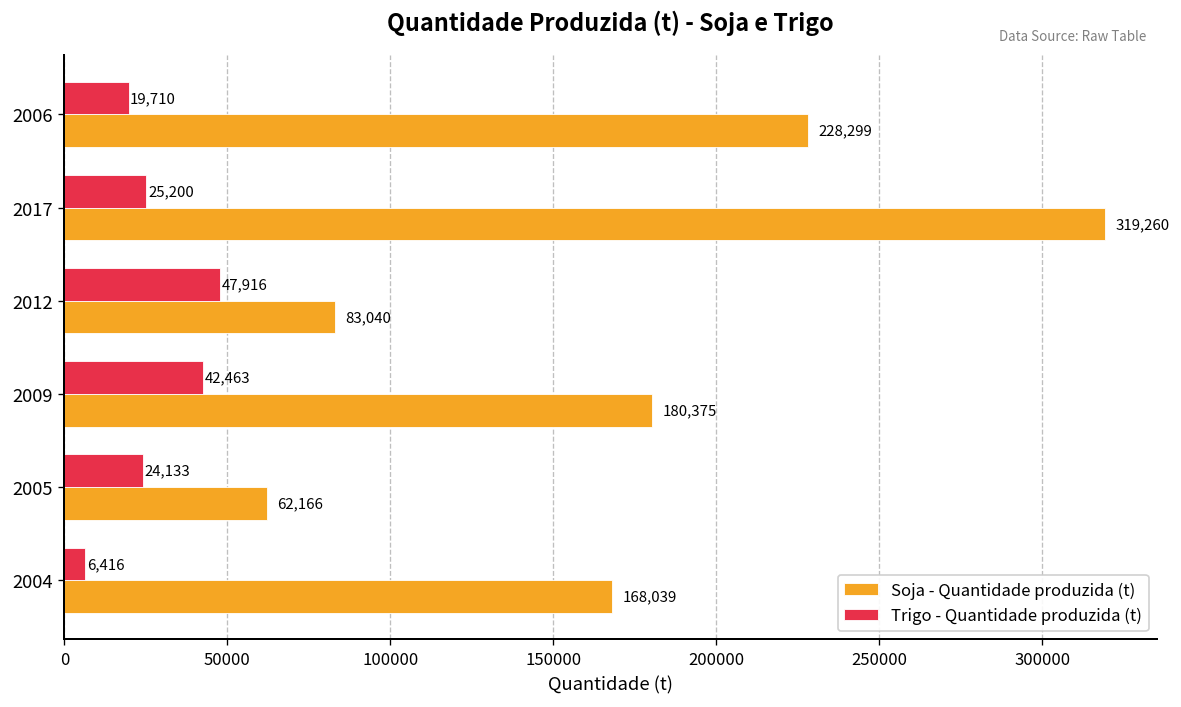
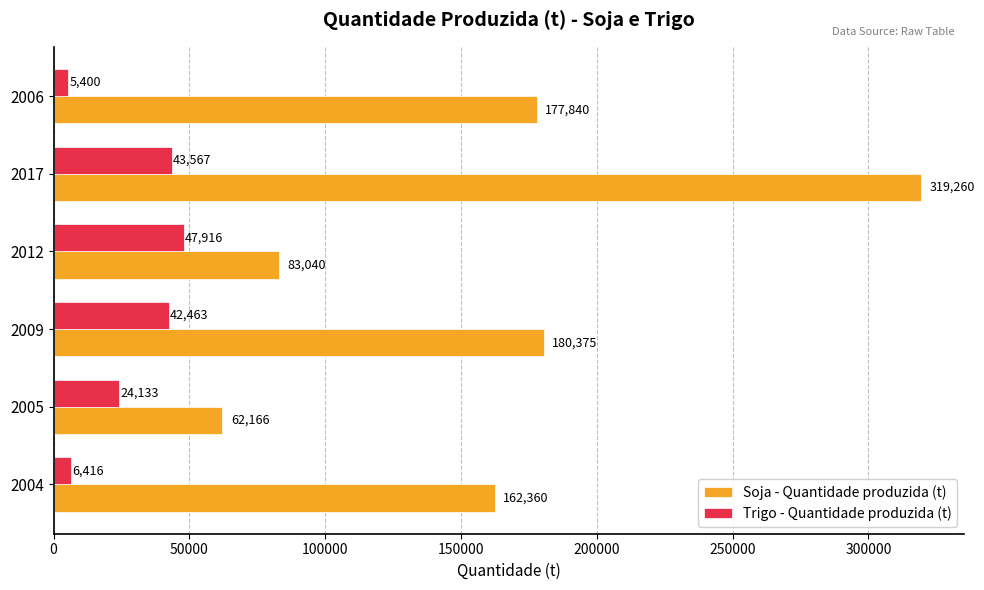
  {
    "Soja - Quantidade produzida (t)": {
-     "2006": "228,299",
+     "2006": "177,840",
      "2017": "319,260",
      "2012": "83,040",
      "2009": "180,375",
      "2005": "62,166",
-     "2004": "168,039"
+     "2004": "162,360"
    },
    "Trigo - Quantidade produzida (t)": {
-     "2006": "19,710",
-     "2017": "25,200",
+     "2006": "5,400",
+     "2017": "43,567",
      "2012": "47,916",
      "2009": "42,463",
      "2005": "24,133",
      "2004": "6,416"
    }
  }
